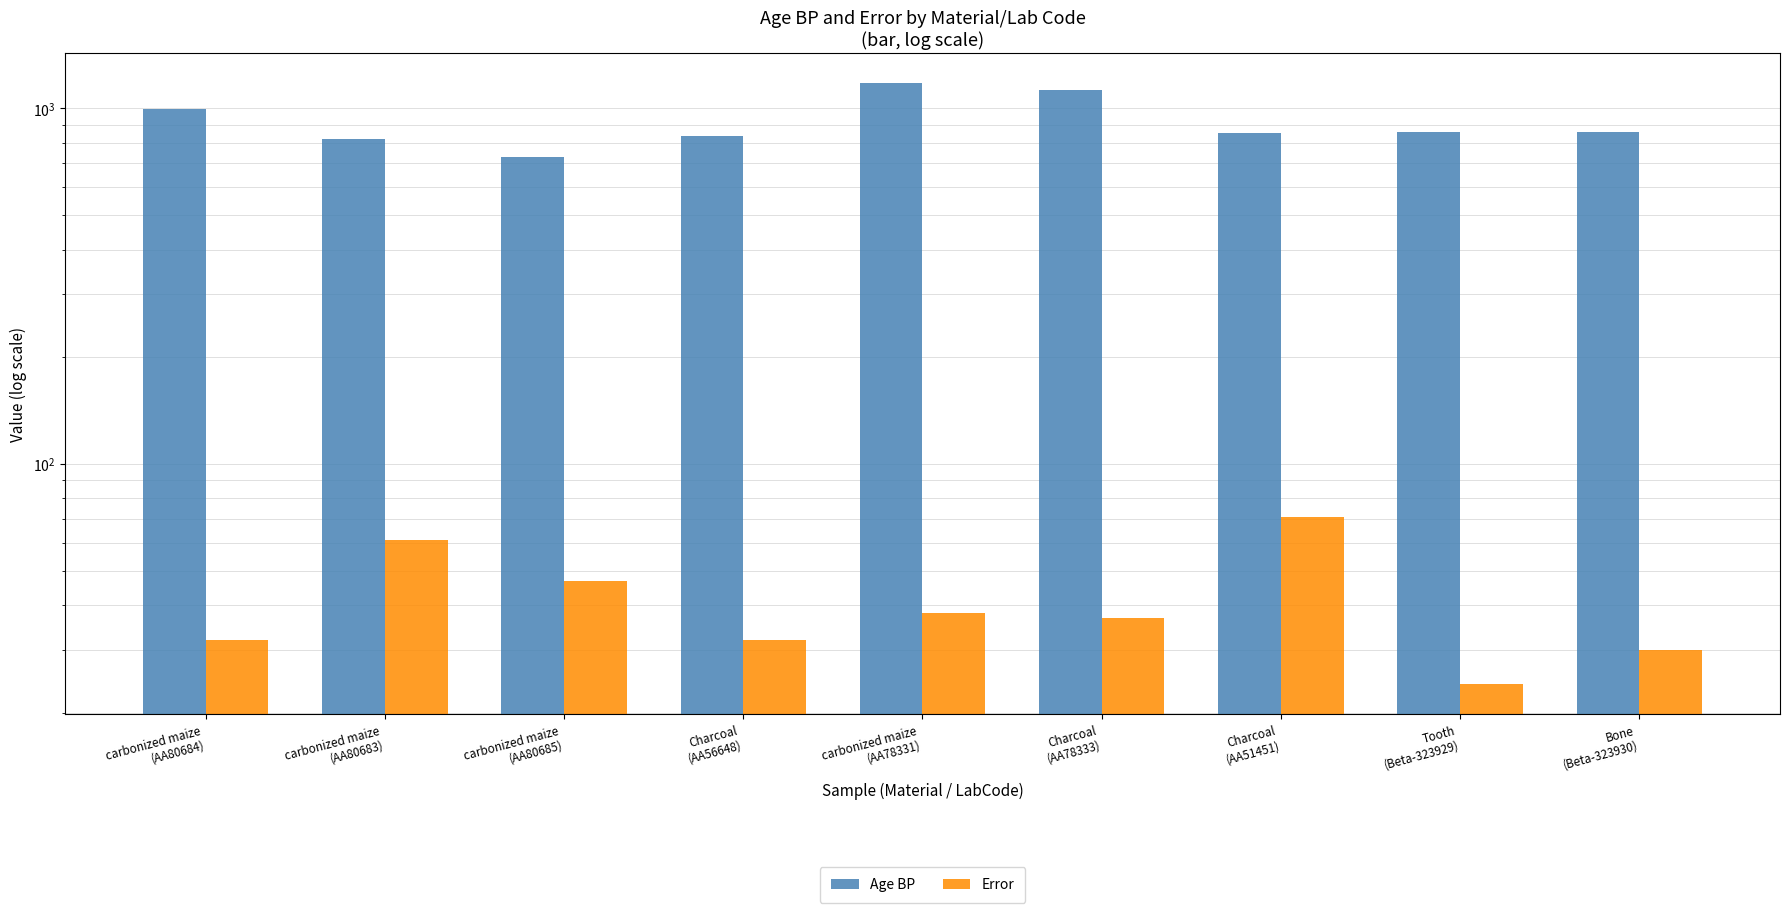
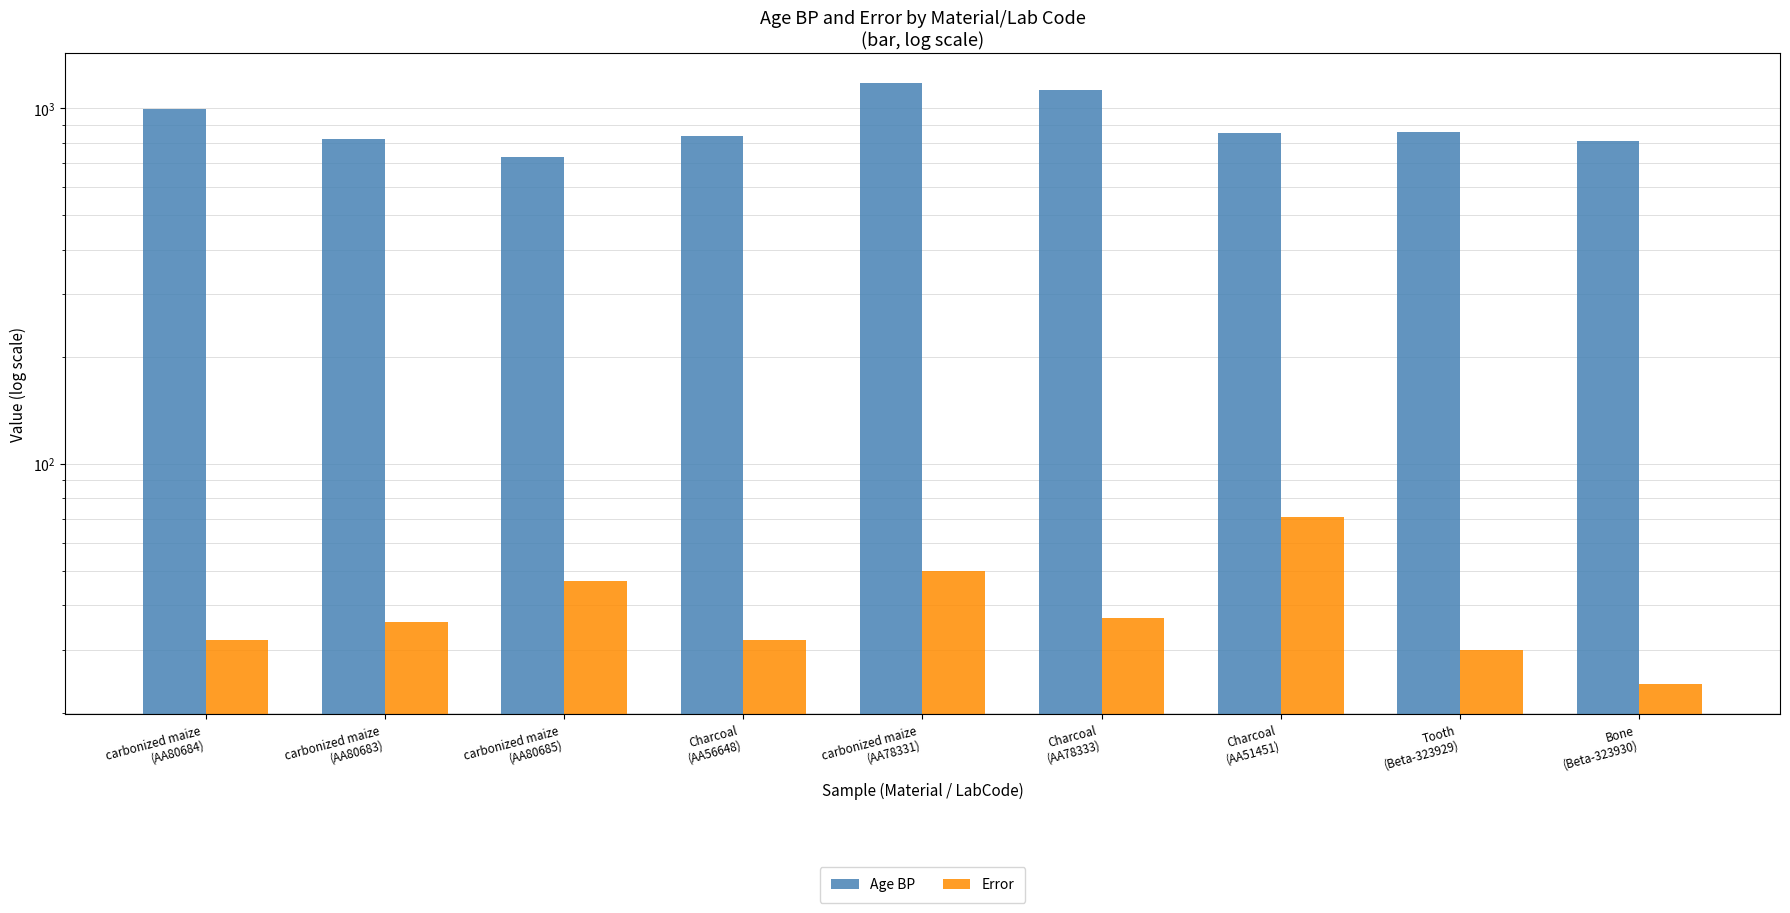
  {
    "Age BP": {
      "carbonized maize (AA80684)": 1000,
      "carbonized maize (AA80683)": 820,
      "carbonized maize (AA80685)": 730,
      "Charcoal (AA56648)": 840,
      "carbonized maize (AA78331)": 1180,
      "Charcoal (AA78333)": 1120,
      "Charcoal (AA51451)": 850,
      "Tooth (Beta-323929)": 860,
-     "Bone (Beta-323930)": 860
+     "Bone (Beta-323930)": 810
    },
    "Error": {
      "carbonized maize (AA80684)": 32,
-     "carbonized maize (AA80683)": 61,
+     "carbonized maize (AA80683)": 36,
      "carbonized maize (AA80685)": 47,
      "Charcoal (AA56648)": 32,
-     "carbonized maize (AA78331)": 38,
+     "carbonized maize (AA78331)": 50,
      "Charcoal (AA78333)": 37,
      "Charcoal (AA51451)": 71,
-     "Tooth (Beta-323929)": 24,
-     "Bone (Beta-323930)": 30
+     "Tooth (Beta-323929)": 30,
+     "Bone (Beta-323930)": 24
    }
  }
